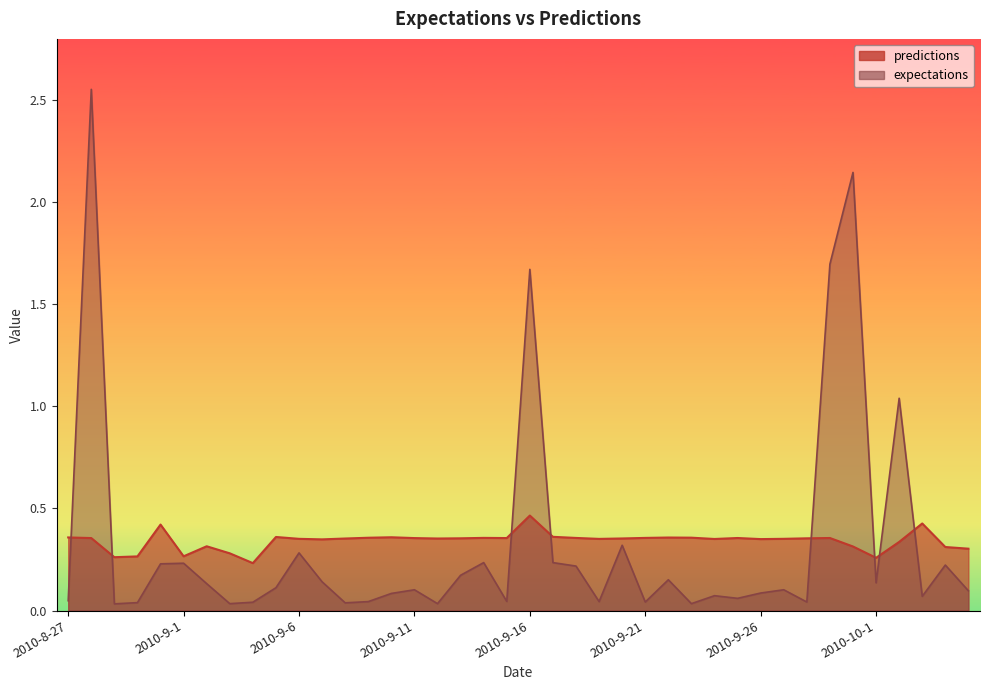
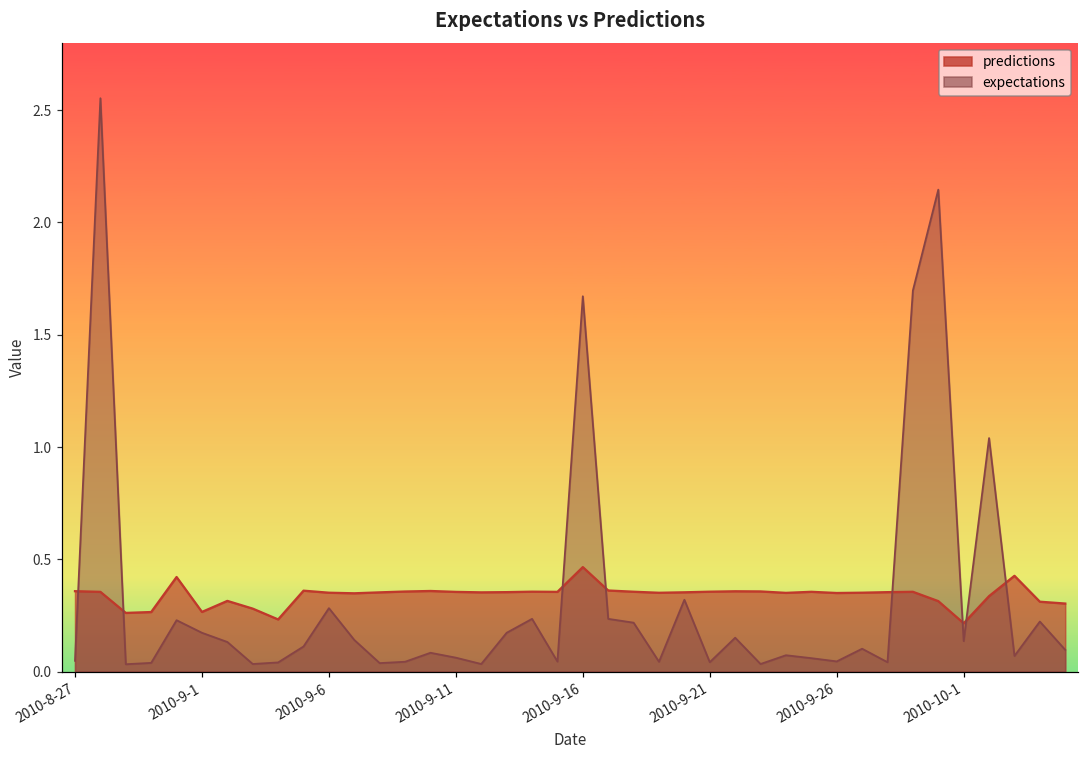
  {
    "predictions": {
      "2010-8-27": 0.36,
      "2010-9-1": 0.27,
      "2010-9-6": 0.35,
      "2010-9-11": 0.36,
      "2010-9-16": 0.47,
      "2010-9-21": 0.36,
      "2010-9-26": 0.35,
-     "2010-10-1": 0.26
+     "2010-10-1": 0.22
    },
    "expectations": {
      "2010-8-27": 0.05,
-     "2010-9-1": 0.23,
+     "2010-9-1": 0.17,
      "2010-9-6": 0.28,
-     "2010-9-11": 0.10,
+     "2010-9-11": 0.06,
      "2010-9-16": 1.67,
      "2010-9-21": 0.04,
-     "2010-9-26": 0.09,
+     "2010-9-26": 0.05,
      "2010-10-1": 0.14
    }
  }
